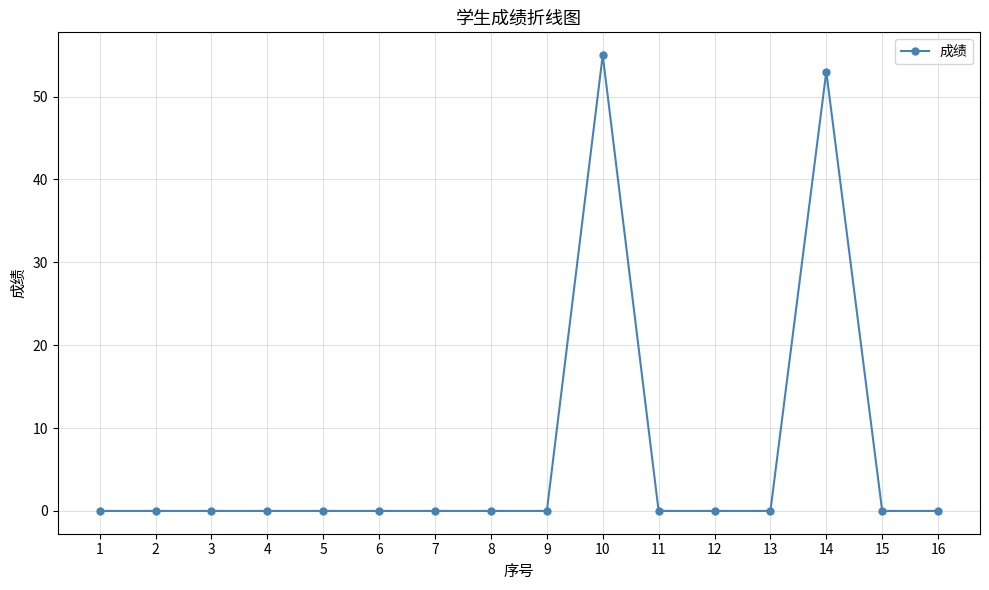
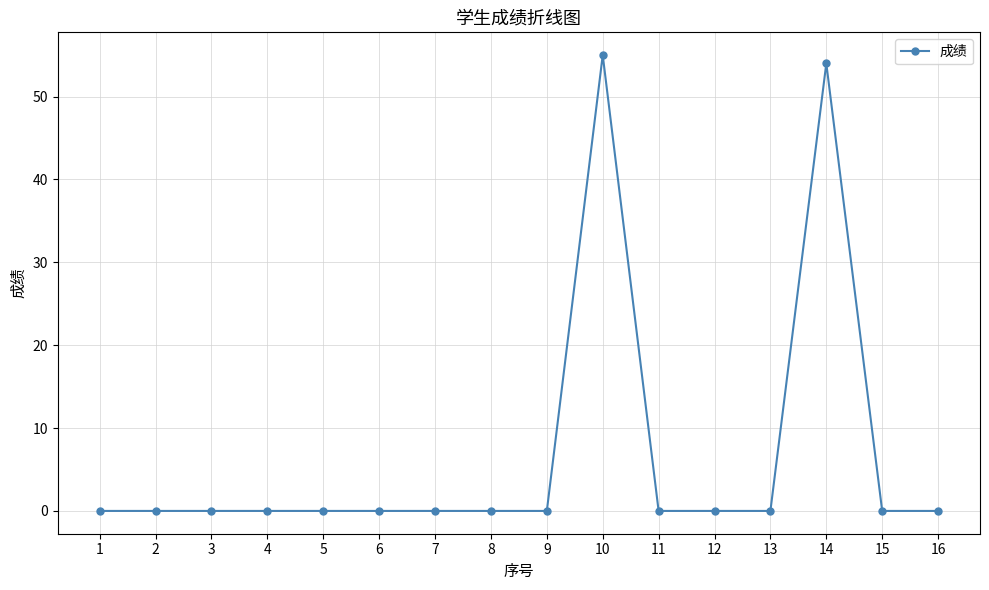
  {
    "1": 0,
    "2": 0,
    "3": 0,
    "4": 0,
    "5": 0,
    "6": 0,
    "7": 0,
    "8": 0,
    "9": 0,
    "10": 55,
    "11": 0,
    "12": 0,
    "13": 0,
-   "14": 53,
+   "14": 54,
    "15": 0,
    "16": 0
  }
